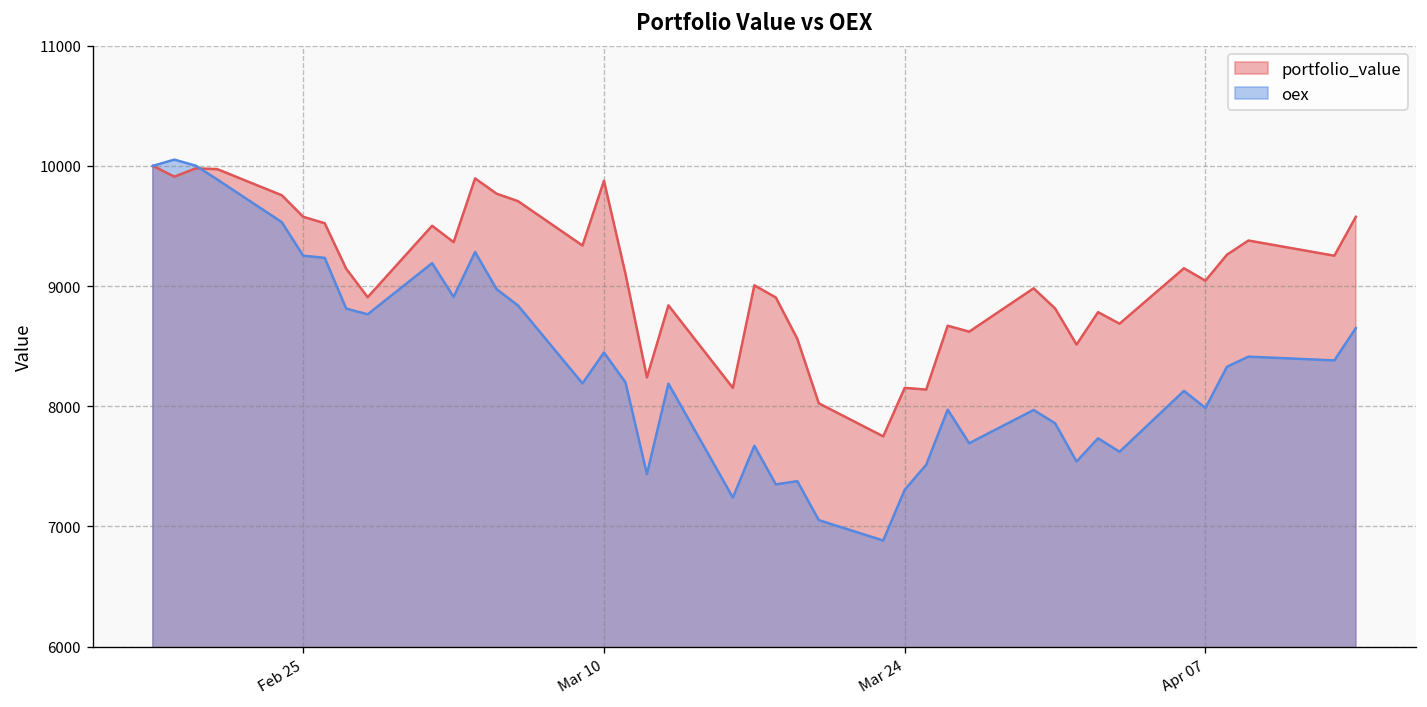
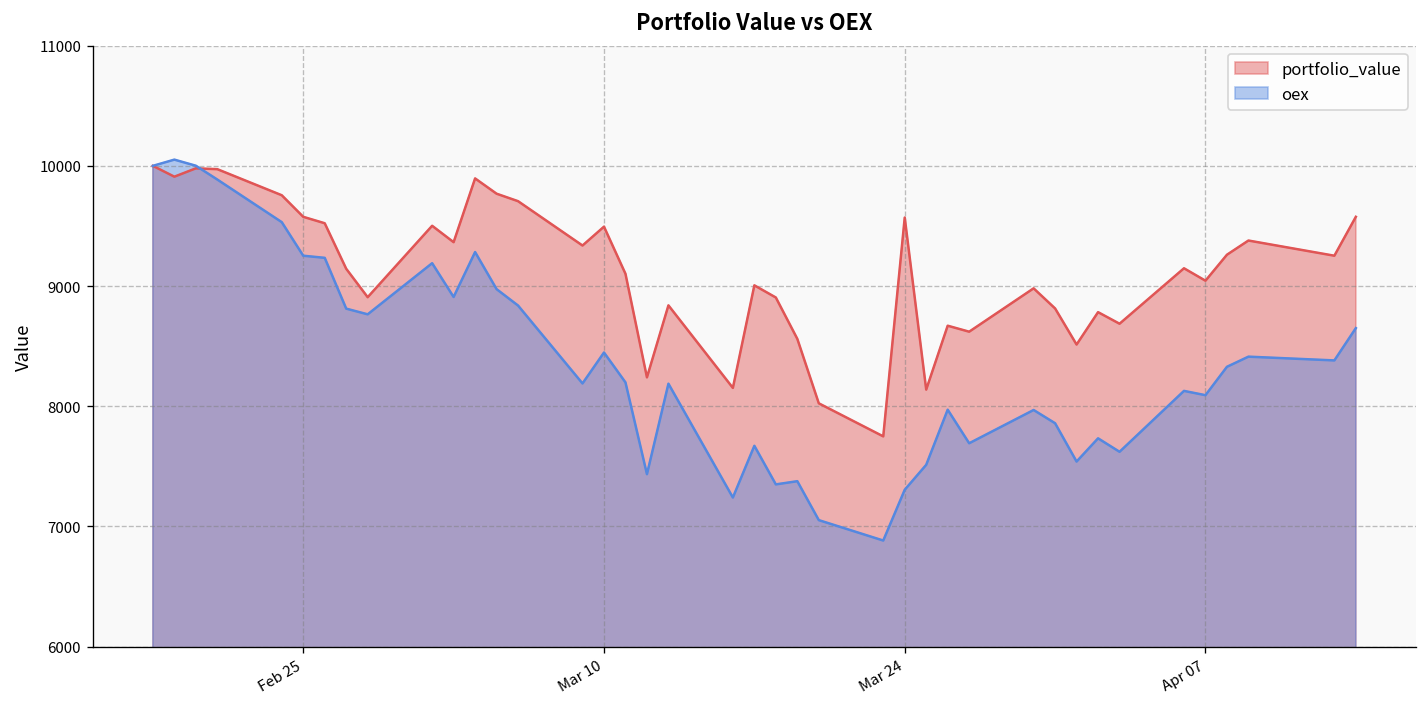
  {
    "portfolio_value": {
      "Feb 25": 9580,
-     "Mar 10": 9880,
-     "Mar 24": 8150,
+     "Mar 10": 9490,
+     "Mar 24": 9570,
      "Apr 07": 9040
    },
    "oex": {
      "Feb 25": 9250,
      "Mar 10": 8450,
      "Mar 24": 7300,
-     "Apr 07": 7980
+     "Apr 07": 8090
    }
  }
